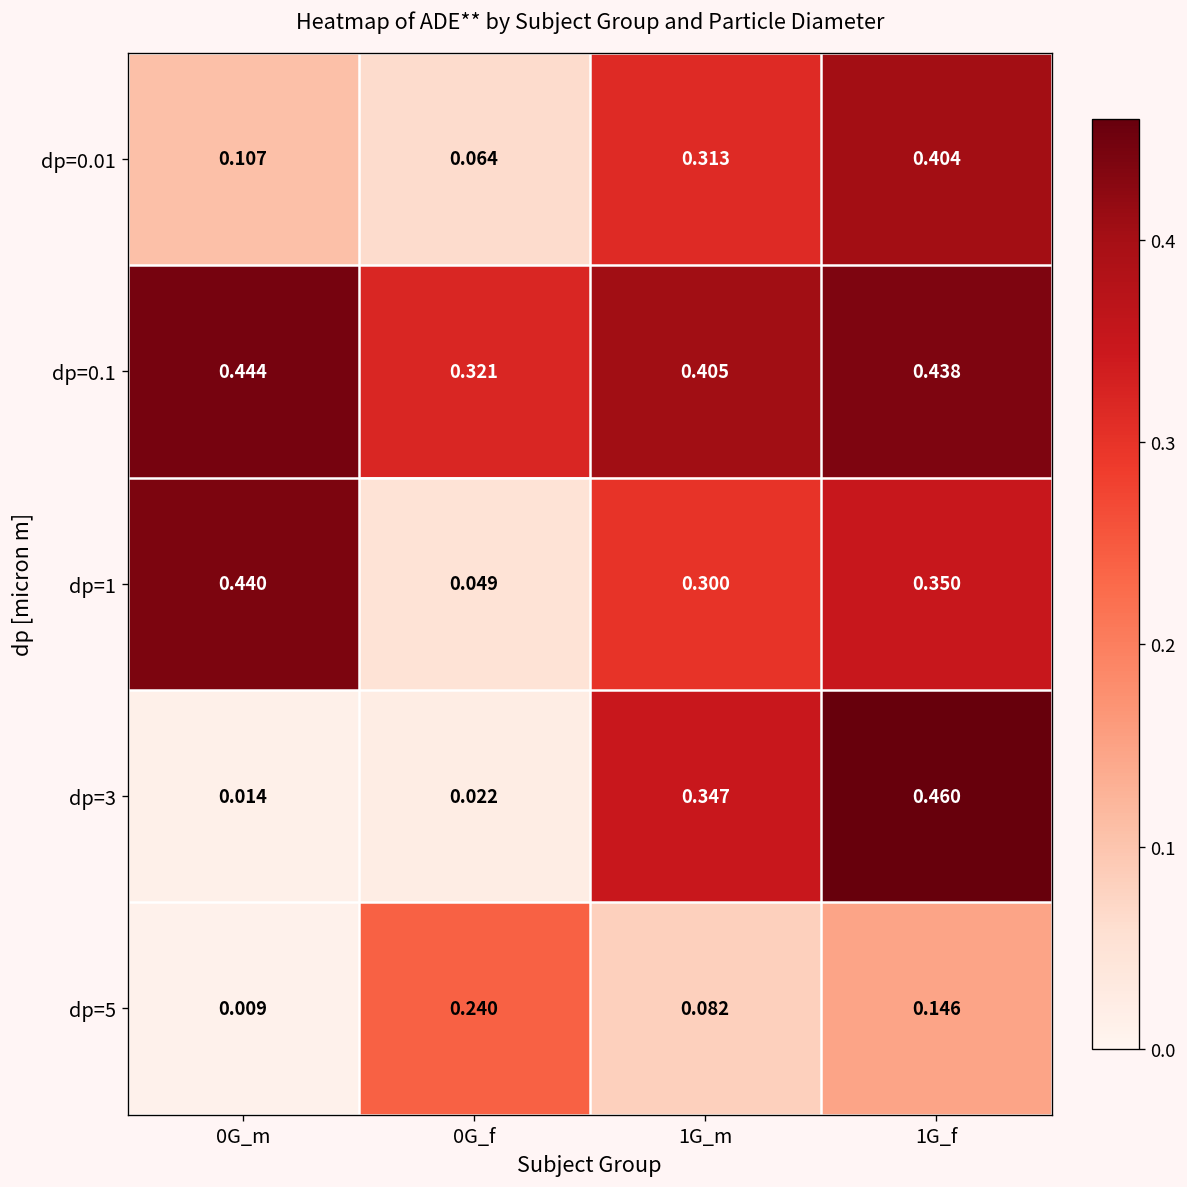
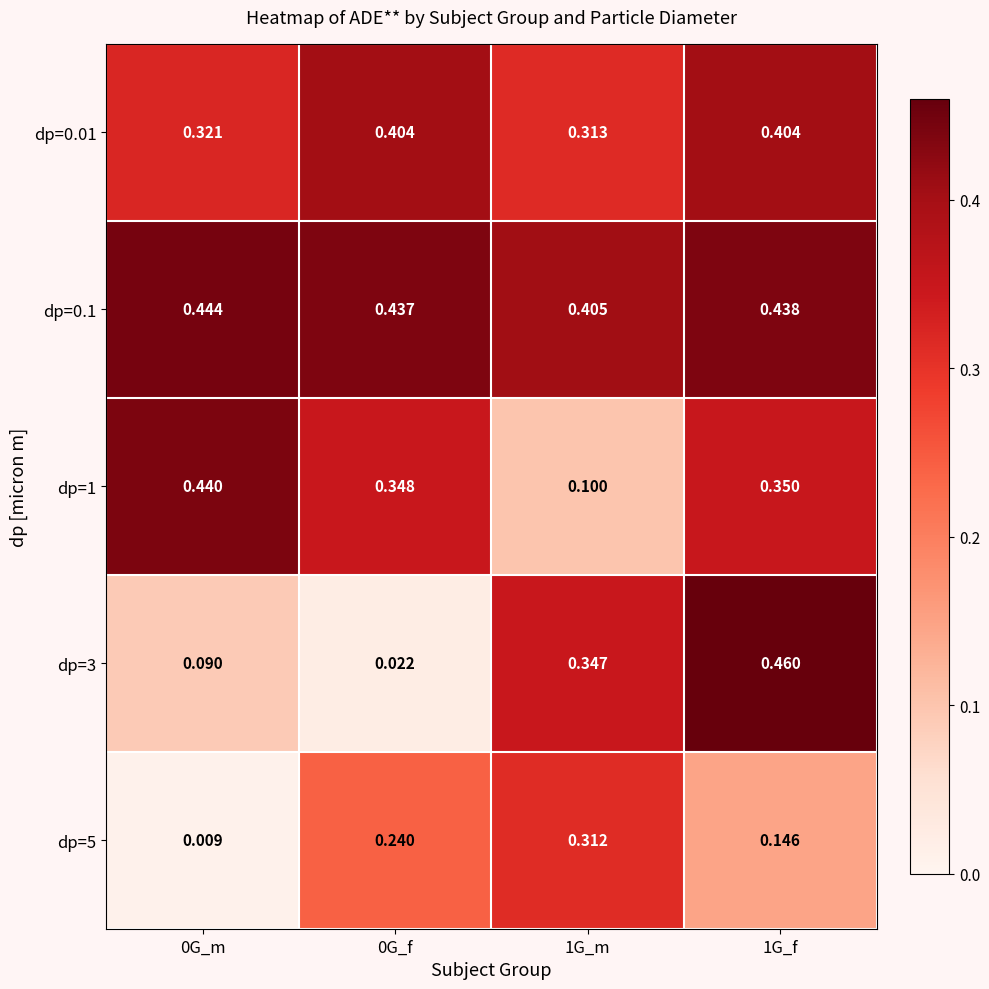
  {
    "dp=0.01": {
-     "0G_m": 0.107,
-     "0G_f": 0.064,
+     "0G_m": 0.321,
+     "0G_f": 0.404,
      "1G_m": 0.313,
      "1G_f": 0.404
    },
    "dp=0.1": {
      "0G_m": 0.444,
-     "0G_f": 0.321,
+     "0G_f": 0.437,
      "1G_m": 0.405,
      "1G_f": 0.438
    },
    "dp=1": {
      "0G_m": 0.440,
-     "0G_f": 0.049,
-     "1G_m": 0.300,
+     "0G_f": 0.348,
+     "1G_m": 0.100,
      "1G_f": 0.350
    },
    "dp=3": {
-     "0G_m": 0.014,
+     "0G_m": 0.090,
      "0G_f": 0.022,
      "1G_m": 0.347,
      "1G_f": 0.460
    },
    "dp=5": {
      "0G_m": 0.009,
      "0G_f": 0.240,
-     "1G_m": 0.082,
+     "1G_m": 0.312,
      "1G_f": 0.146
    }
  }
